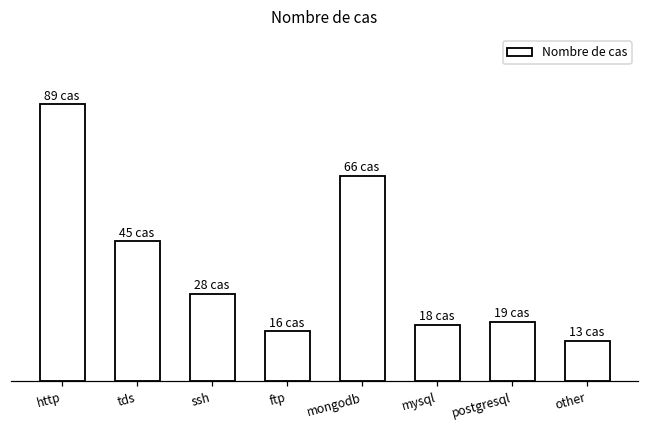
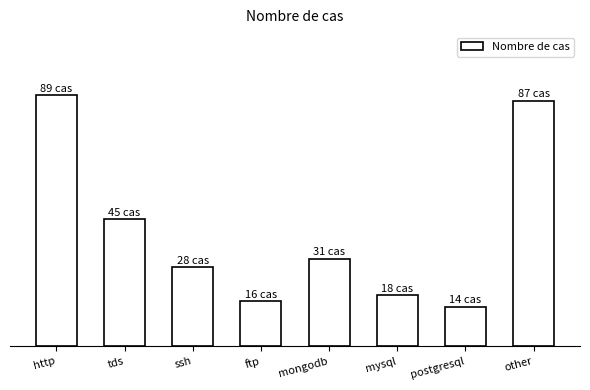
  {
    "http": 89,
    "tds": 45,
    "ssh": 28,
    "ftp": 16,
-   "mongodb": 66,
+   "mongodb": 31,
    "mysql": 18,
-   "postgresql": 19,
-   "other": 13
+   "postgresql": 14,
+   "other": 87
  }
